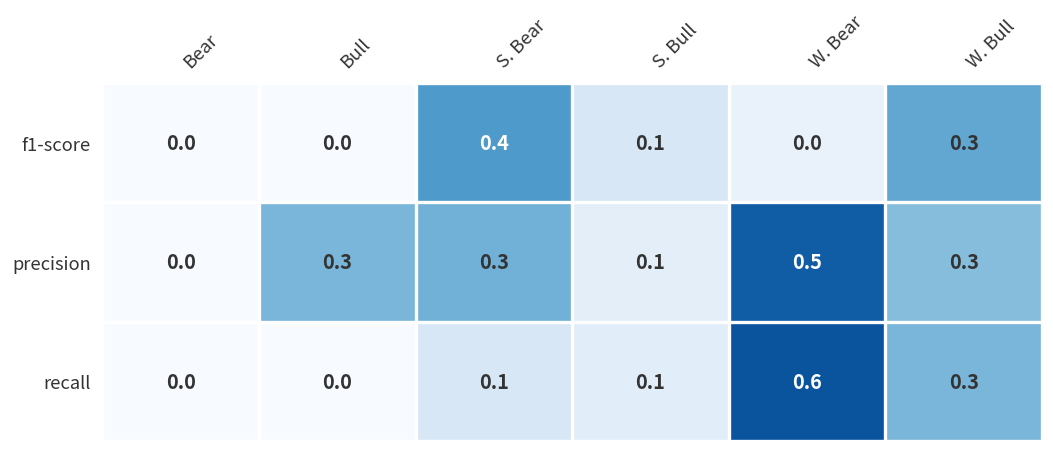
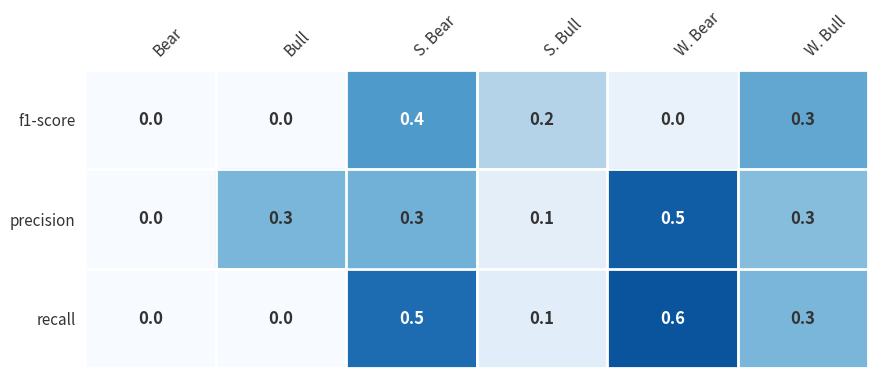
  {
    "f1-score": {
      "Bear": 0.0,
      "Bull": 0.0,
      "S. Bear": 0.4,
-     "S. Bull": 0.1,
+     "S. Bull": 0.2,
      "W. Bear": 0.0,
      "W. Bull": 0.3
    },
    "precision": {
      "Bear": 0.0,
      "Bull": 0.3,
      "S. Bear": 0.3,
      "S. Bull": 0.1,
      "W. Bear": 0.5,
      "W. Bull": 0.3
    },
    "recall": {
      "Bear": 0.0,
      "Bull": 0.0,
-     "S. Bear": 0.1,
+     "S. Bear": 0.5,
      "S. Bull": 0.1,
      "W. Bear": 0.6,
      "W. Bull": 0.3
    }
  }
